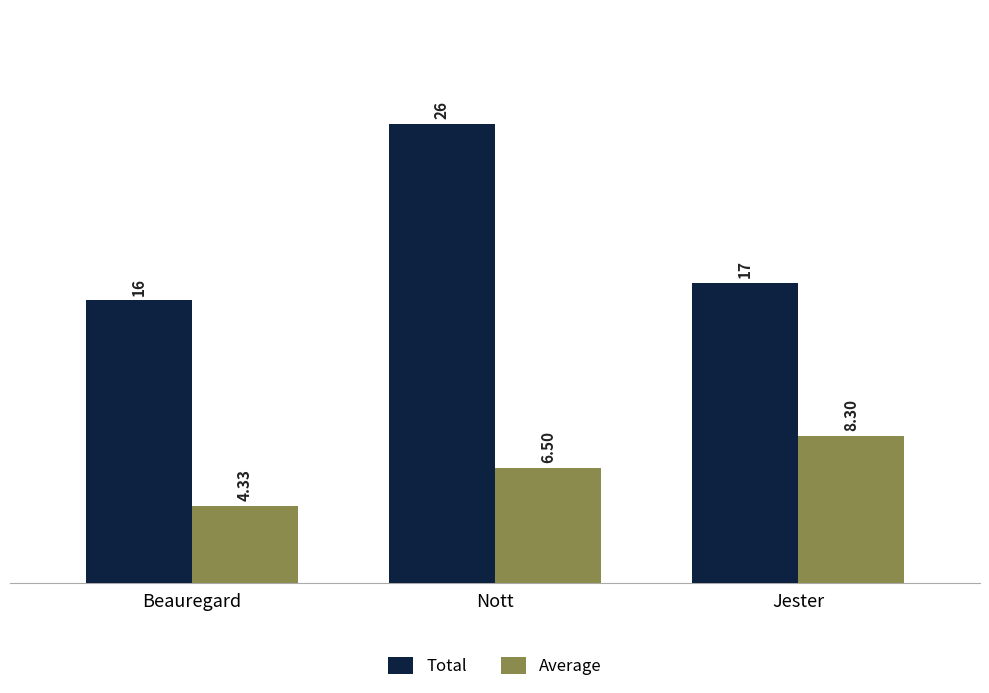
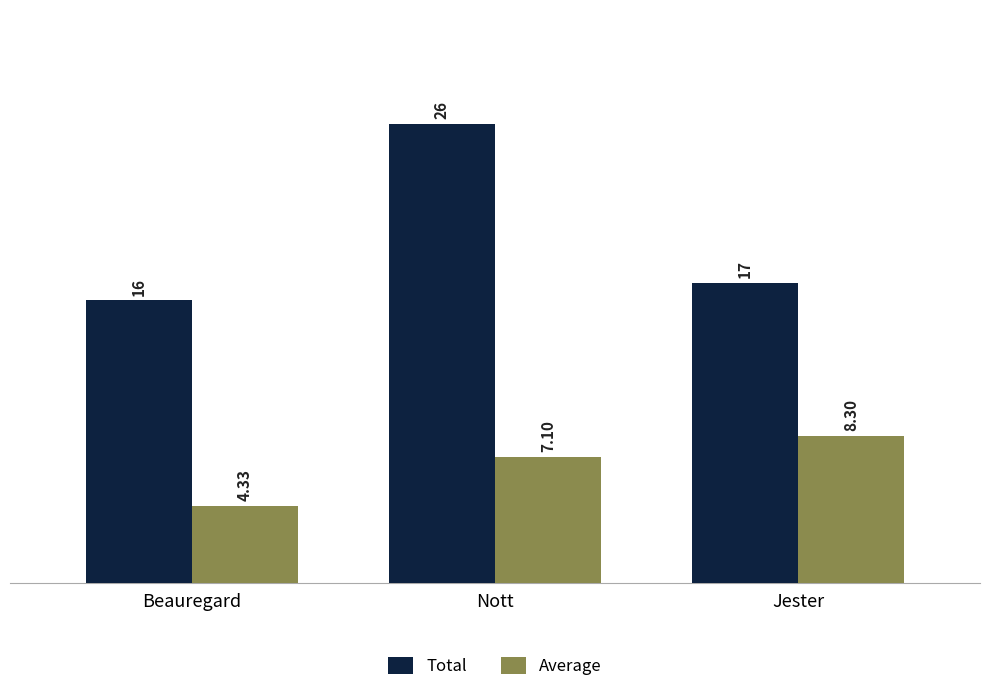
  {
    "Total": {
      "Beauregard": 16,
      "Nott": 26,
      "Jester": 17
    },
    "Average": {
      "Beauregard": 4.33,
-     "Nott": 6.50,
+     "Nott": 7.10,
      "Jester": 8.30
    }
  }
